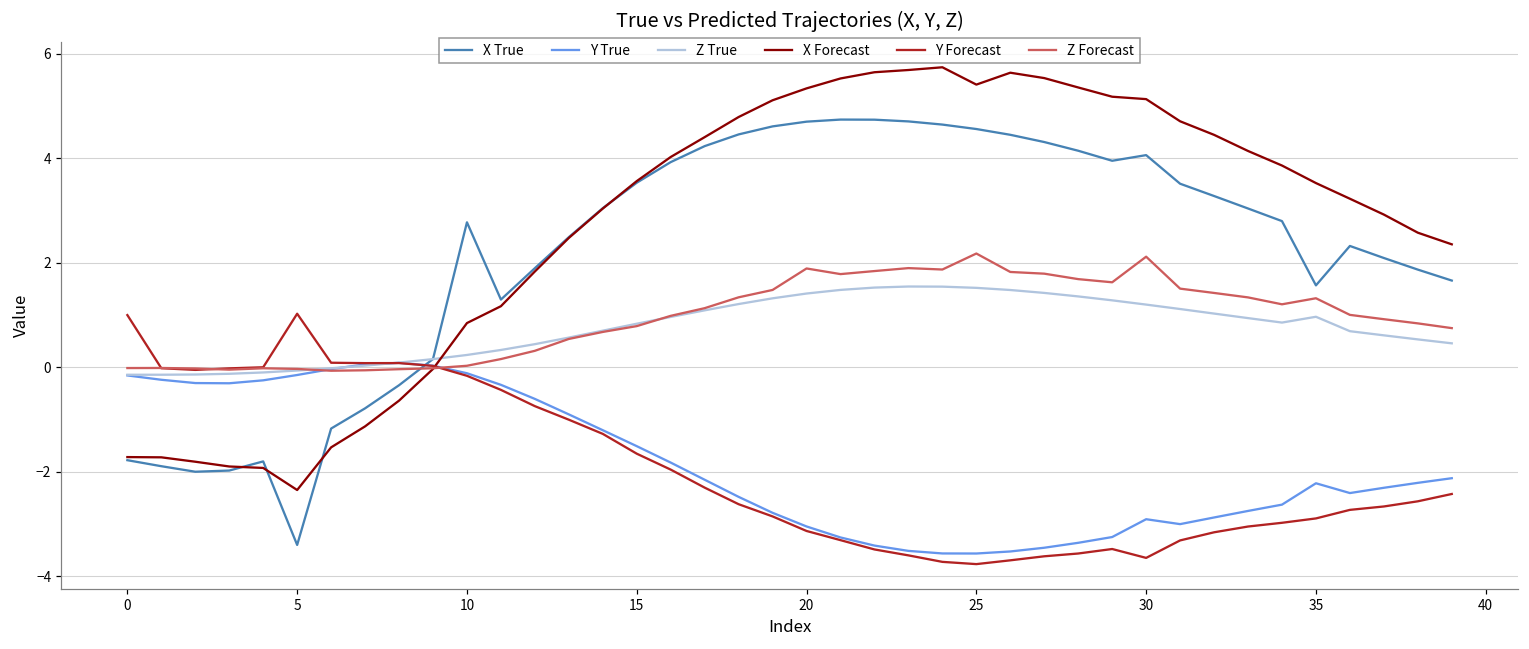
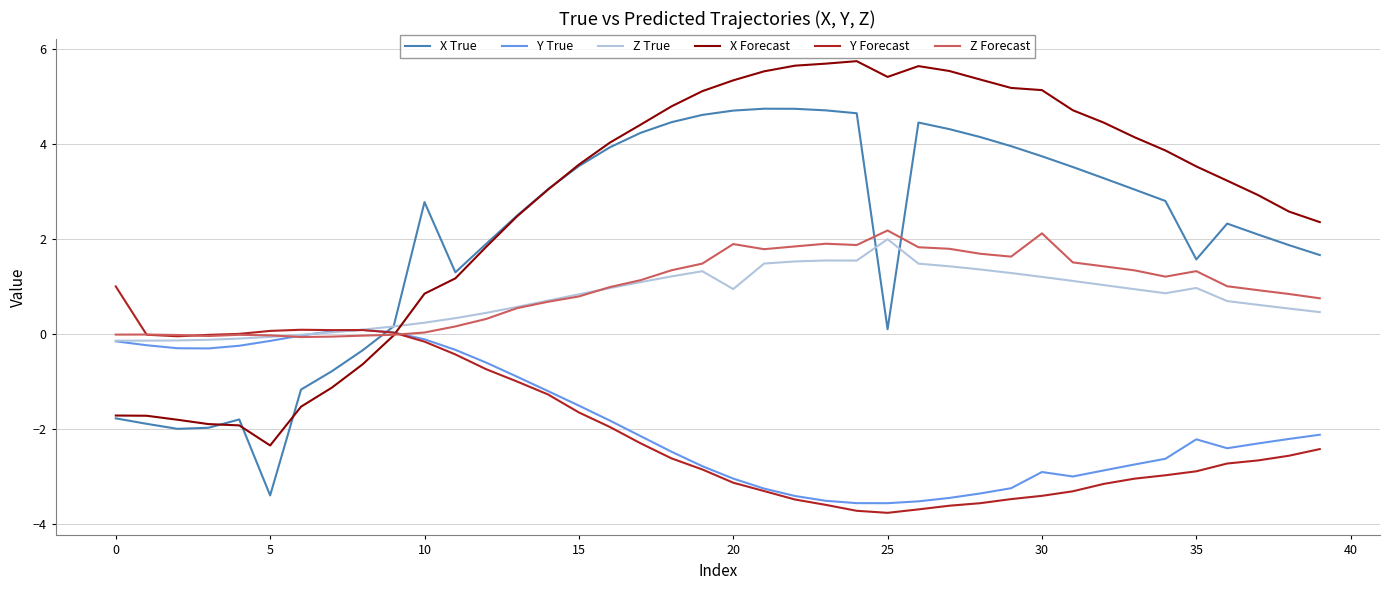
  {
    "X True": {
      "0": -1.8,
      "5": -3.4,
      "10": 2.8,
      "20": 4.7,
-     "25": 4.6,
-     "30": 4.1,
+     "25": 0.1,
+     "30": 3.7,
      "35": 1.6
    },
    "Y True": {
      "5": -0.1,
      "15": -1.5,
      "20": -3.0,
      "25": -3.6,
      "30": -2.9,
      "35": -2.2
    },
    "Z True": {
      "10": 0.2,
-     "20": 1.4,
-     "25": 1.5,
+     "20": 0.9,
+     "25": 2.0,
      "30": 1.2,
      "35": 1.0
    },
    "X Forecast": {
      "0": -1.7,
      "5": -2.3,
      "10": 0.8,
      "20": 5.3,
      "25": 5.4,
      "30": 5.1,
      "35": 3.5
    },
    "Y Forecast": {
      "0": 1.0,
-     "5": 1.0,
+     "5": 0.1,
      "15": -1.7,
      "20": -3.1,
      "25": -3.8,
-     "30": -3.6,
+     "30": -3.4,
      "35": -2.9
    },
    "Z Forecast": {
      "0": 0.0,
      "10": 0.0,
      "20": 1.9,
      "25": 2.2,
      "30": 2.1,
      "35": 1.3
    }
  }
